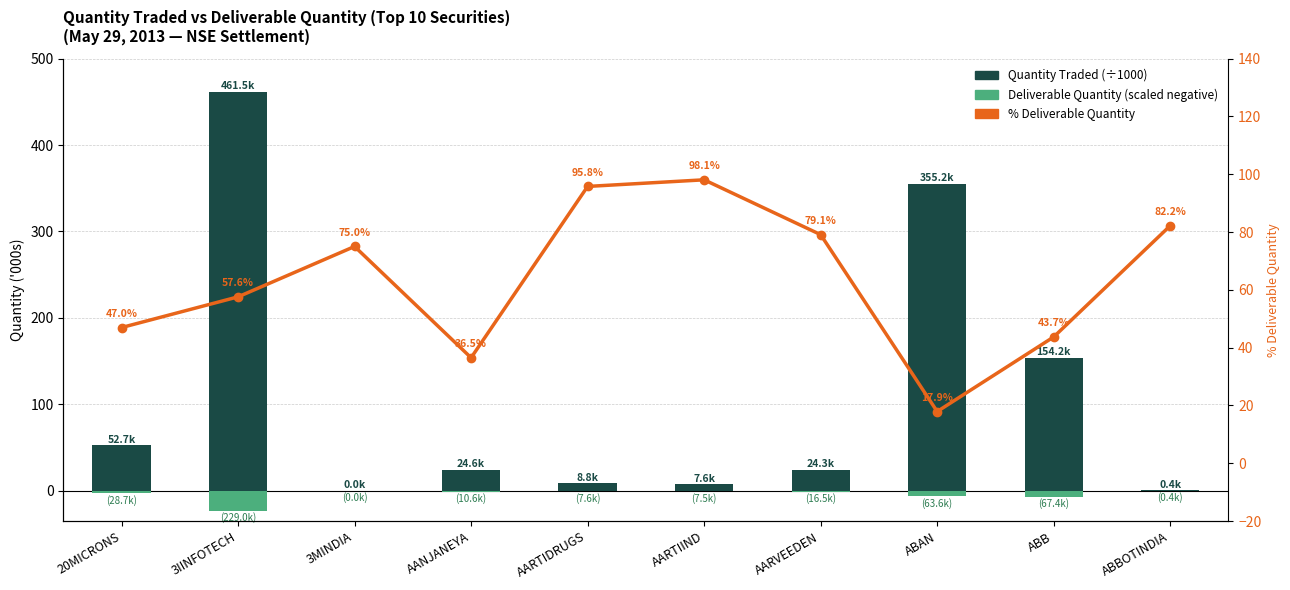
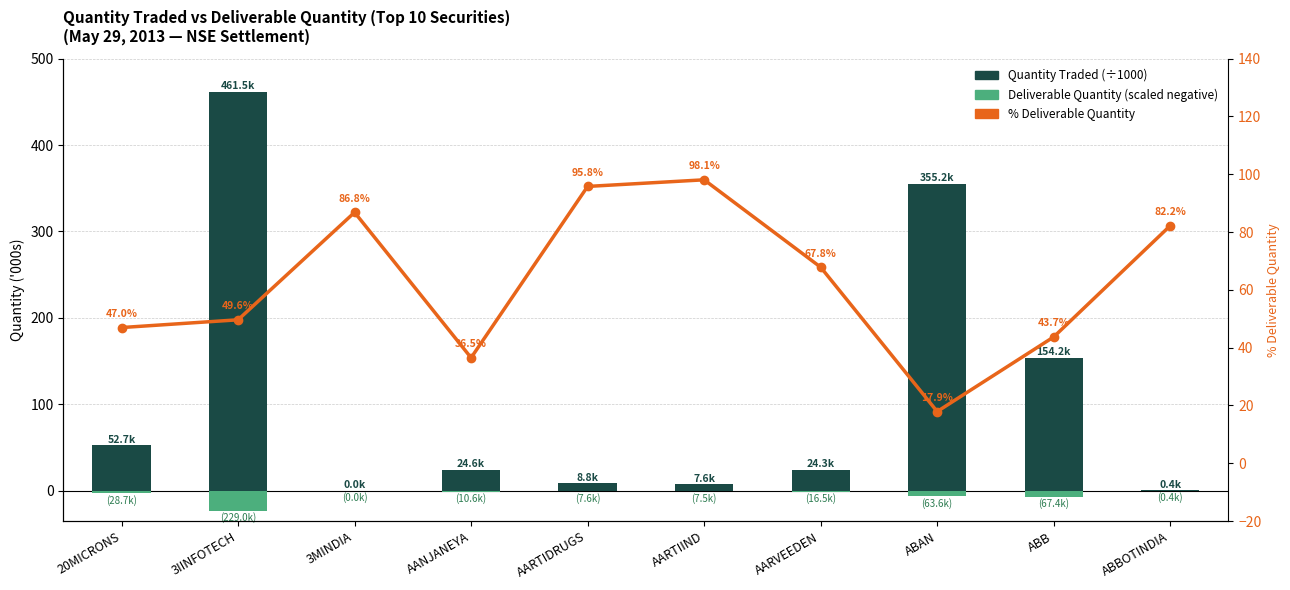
  {
    "% Deliverable Quantity": {
      "20MICRONS": "47.0%",
-     "3IINFOTECH": "57.6%",
-     "3MINDIA": "75.0%",
+     "3IINFOTECH": "49.6%",
+     "3MINDIA": "86.8%",
      "AANJANEYA": "36.5%",
      "AARTIDRUGS": "95.8%",
      "AARTIIND": "98.1%",
-     "AARVEEDEN": "79.1%",
+     "AARVEEDEN": "67.8%",
      "ABAN": "17.9%",
      "ABB": "43.7%",
      "ABBOTINDIA": "82.2%"
    }
  }
